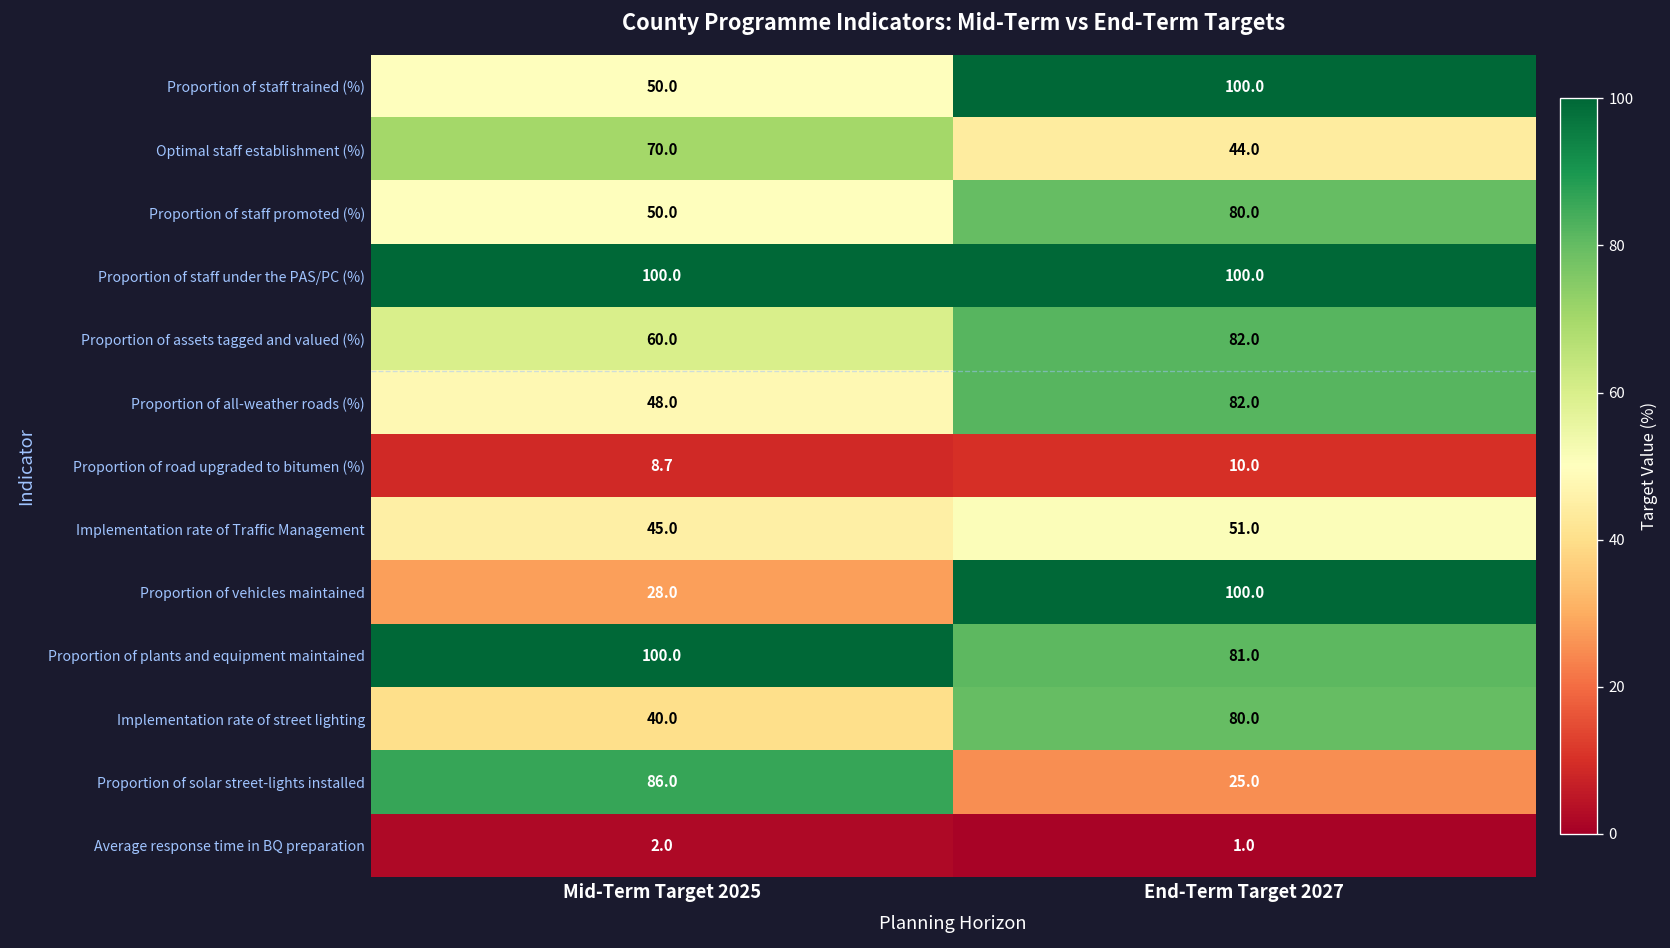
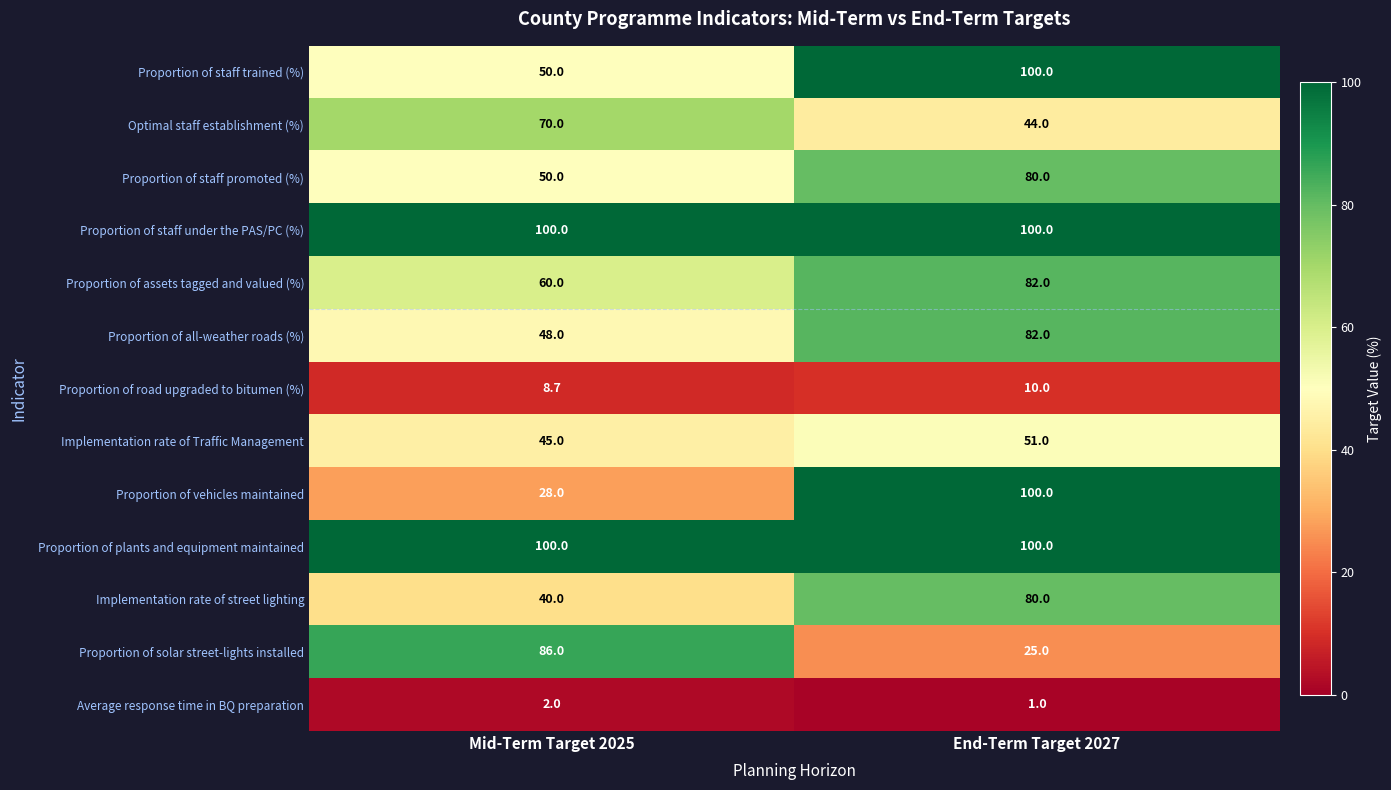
  {
    "Proportion of staff trained (%)": {
      "Mid-Term Target 2025": 50.0,
      "End-Term Target 2027": 100.0
    },
    "Optimal staff establishment (%)": {
      "Mid-Term Target 2025": 70.0,
      "End-Term Target 2027": 44.0
    },
    "Proportion of staff promoted (%)": {
      "Mid-Term Target 2025": 50.0,
      "End-Term Target 2027": 80.0
    },
    "Proportion of staff under the PAS/PC (%)": {
      "Mid-Term Target 2025": 100.0,
      "End-Term Target 2027": 100.0
    },
    "Proportion of assets tagged and valued (%)": {
      "Mid-Term Target 2025": 60.0,
      "End-Term Target 2027": 82.0
    },
    "Proportion of all-weather roads (%)": {
      "Mid-Term Target 2025": 48.0,
      "End-Term Target 2027": 82.0
    },
    "Proportion of road upgraded to bitumen (%)": {
      "Mid-Term Target 2025": 8.7,
      "End-Term Target 2027": 10.0
    },
    "Implementation rate of Traffic Management": {
      "Mid-Term Target 2025": 45.0,
      "End-Term Target 2027": 51.0
    },
    "Proportion of vehicles maintained": {
      "Mid-Term Target 2025": 28.0,
      "End-Term Target 2027": 100.0
    },
    "Proportion of plants and equipment maintained": {
      "Mid-Term Target 2025": 100.0,
-     "End-Term Target 2027": 81.0
+     "End-Term Target 2027": 100.0
    },
    "Implementation rate of street lighting": {
      "Mid-Term Target 2025": 40.0,
      "End-Term Target 2027": 80.0
    },
    "Proportion of solar street-lights installed": {
      "Mid-Term Target 2025": 86.0,
      "End-Term Target 2027": 25.0
    },
    "Average response time in BQ preparation": {
      "Mid-Term Target 2025": 2.0,
      "End-Term Target 2027": 1.0
    }
  }
